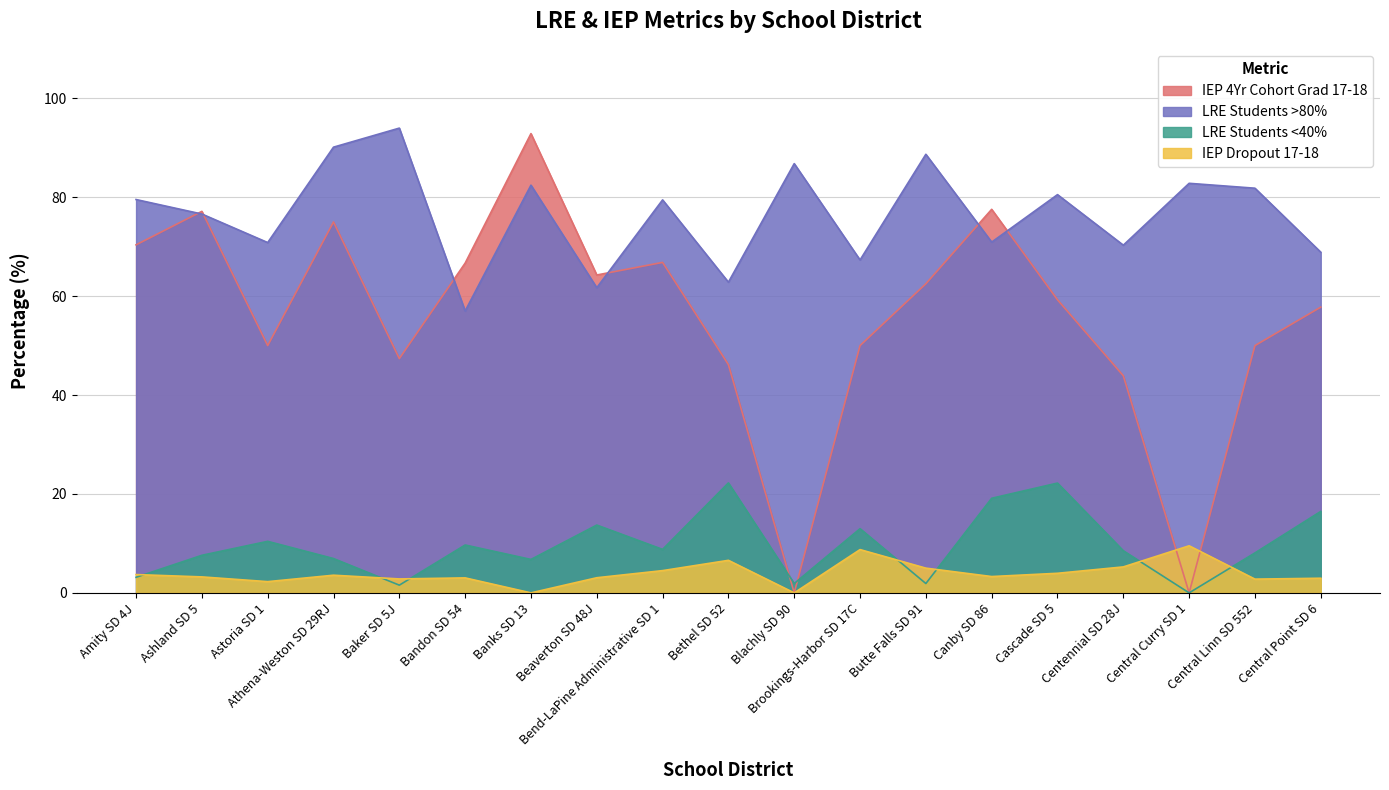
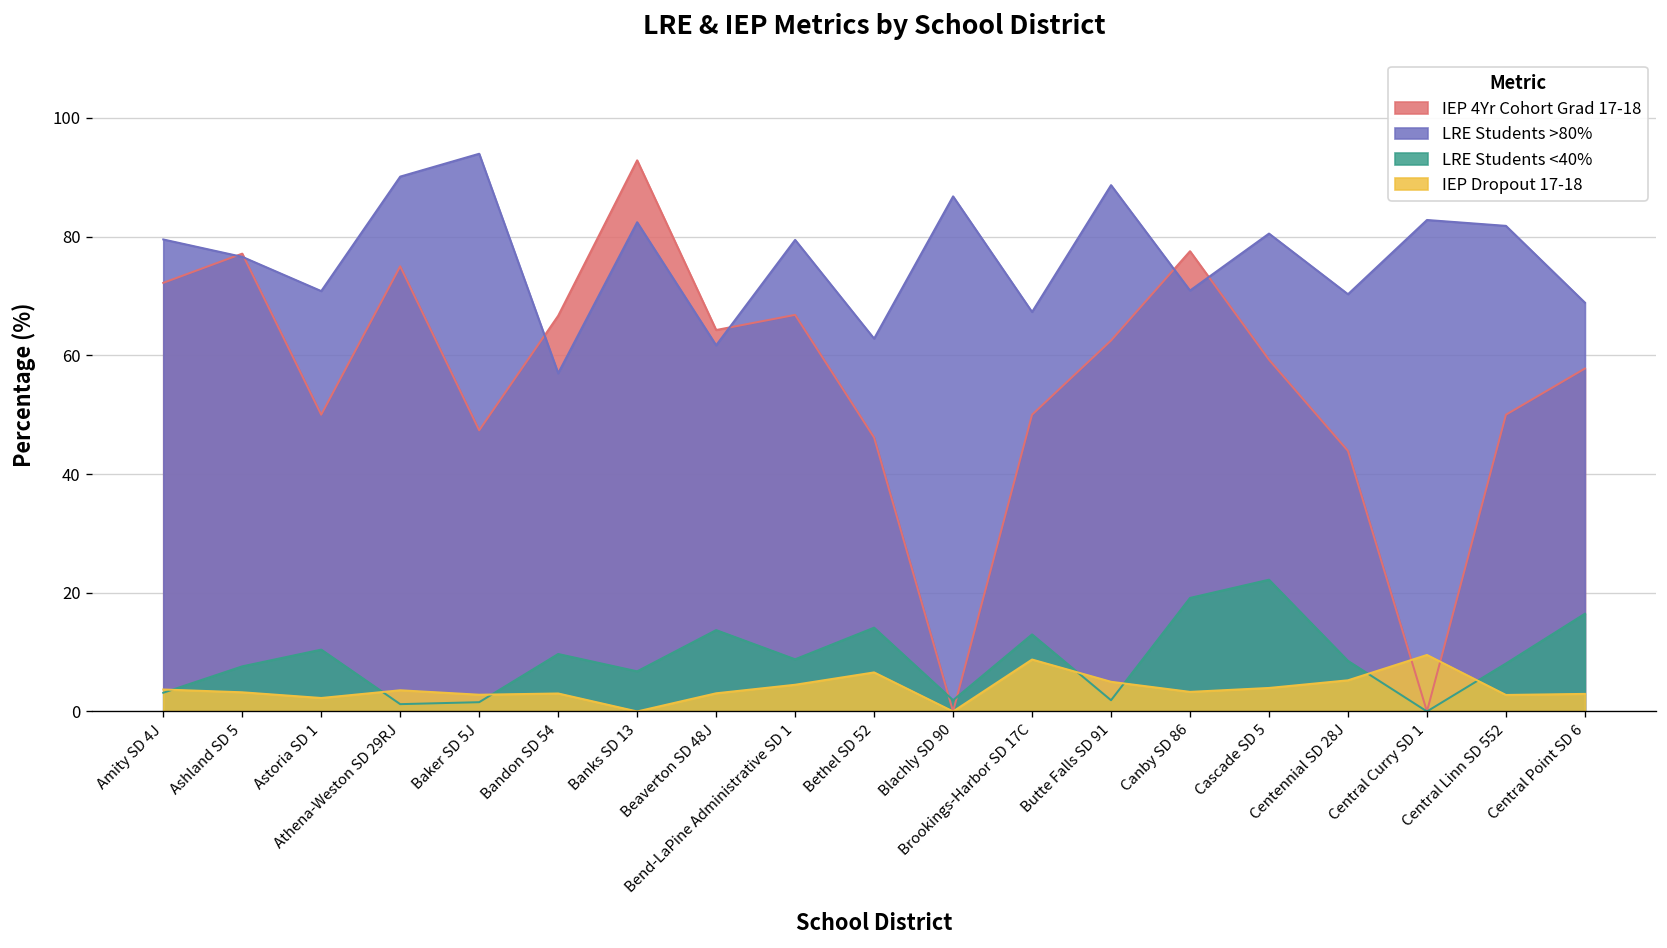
  {
    "IEP 4Yr Cohort Grad 17-18": {
-     "Amity SD 4J": 70,
+     "Amity SD 4J": 72,
      "Ashland SD 5": 77,
      "Astoria SD 1": 50,
      "Athena-Weston SD 29RJ": 75,
      "Baker SD 5J": 47,
      "Bandon SD 54": 67,
      "Banks SD 13": 93,
      "Beaverton SD 48J": 64,
      "Bend-LaPine Administrative SD 1": 67,
      "Bethel SD 52": 46,
      "Brookings-Harbor SD 17C": 50,
      "Butte Falls SD 91": 63,
      "Canby SD 86": 78,
      "Cascade SD 5": 59,
      "Centennial SD 28J": 44,
      "Central Linn SD 552": 50,
      "Central Point SD 6": 58
    },
    "LRE Students >80%": {
      "Amity SD 4J": 80,
      "Ashland SD 5": 77,
      "Astoria SD 1": 71,
      "Athena-Weston SD 29RJ": 90,
      "Baker SD 5J": 94,
      "Bandon SD 54": 57,
      "Banks SD 13": 82,
      "Beaverton SD 48J": 62,
      "Bend-LaPine Administrative SD 1": 79,
      "Bethel SD 52": 63,
      "Blachly SD 90": 87,
      "Brookings-Harbor SD 17C": 67,
      "Butte Falls SD 91": 89,
      "Canby SD 86": 71,
      "Cascade SD 5": 81,
      "Centennial SD 28J": 70,
      "Central Curry SD 1": 83,
      "Central Linn SD 552": 82,
      "Central Point SD 6": 69
    },
    "LRE Students <40%": {
      "Amity SD 4J": 3,
      "Ashland SD 5": 8,
      "Astoria SD 1": 10,
-     "Athena-Weston SD 29RJ": 7,
+     "Athena-Weston SD 29RJ": 1,
      "Baker SD 5J": 2,
      "Bandon SD 54": 10,
      "Banks SD 13": 7,
      "Beaverton SD 48J": 14,
      "Bend-LaPine Administrative SD 1": 9,
-     "Bethel SD 52": 22,
+     "Bethel SD 52": 14,
      "Blachly SD 90": 2,
      "Brookings-Harbor SD 17C": 13,
      "Butte Falls SD 91": 2,
      "Canby SD 86": 19,
      "Cascade SD 5": 22,
      "Centennial SD 28J": 9,
      "Central Linn SD 552": 8,
      "Central Point SD 6": 16
    },
    "IEP Dropout 17-18": {
      "Amity SD 4J": 4,
      "Ashland SD 5": 3,
      "Astoria SD 1": 2,
      "Athena-Weston SD 29RJ": 4,
      "Baker SD 5J": 3,
      "Bandon SD 54": 3,
      "Banks SD 13": 0,
      "Beaverton SD 48J": 3,
      "Bend-LaPine Administrative SD 1": 5,
      "Bethel SD 52": 7,
      "Brookings-Harbor SD 17C": 9,
      "Butte Falls SD 91": 5,
      "Canby SD 86": 3,
      "Cascade SD 5": 4,
      "Centennial SD 28J": 5,
      "Central Curry SD 1": 10,
      "Central Linn SD 552": 3,
      "Central Point SD 6": 3
    }
  }
